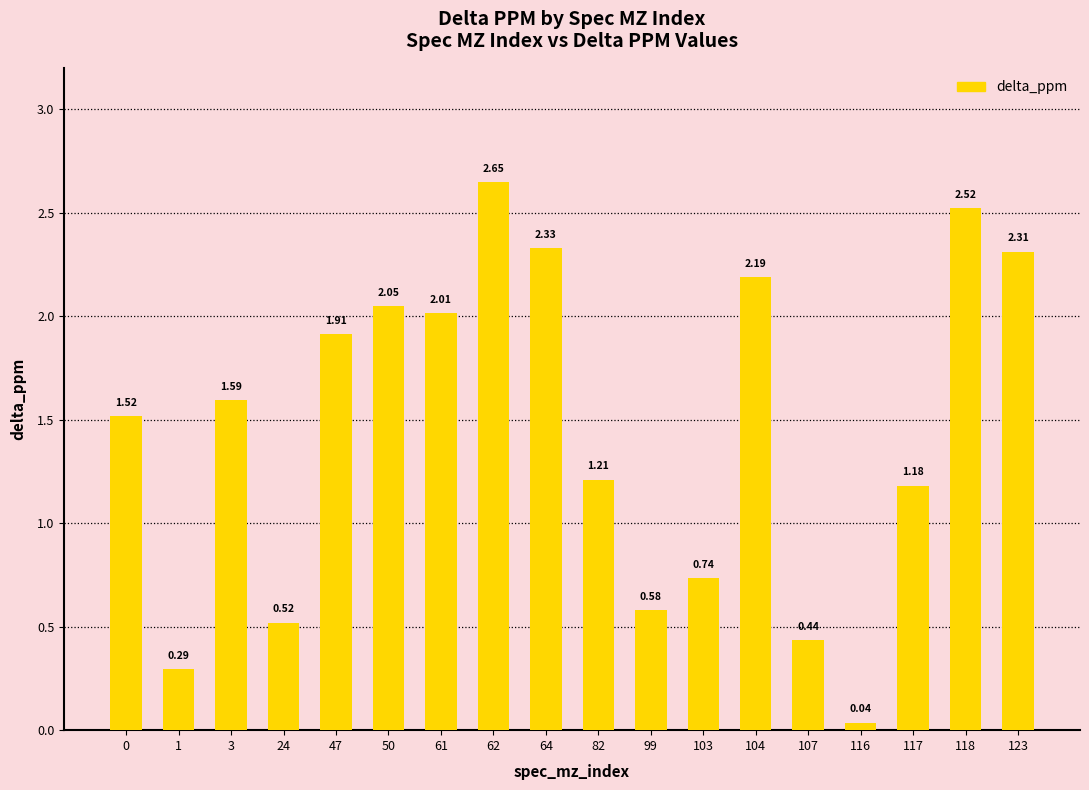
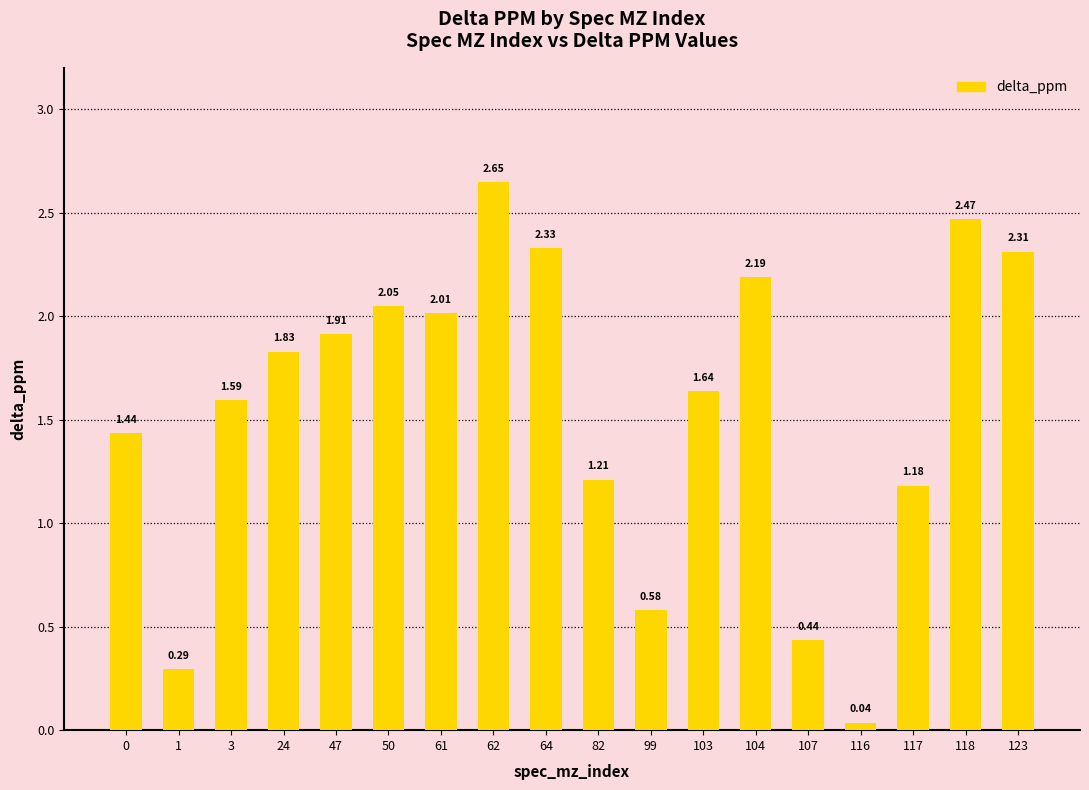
  {
-   "0": 1.52,
+   "0": 1.44,
    "1": 0.29,
    "3": 1.59,
-   "24": 0.52,
+   "24": 1.83,
    "47": 1.91,
    "50": 2.05,
    "61": 2.01,
    "62": 2.65,
    "64": 2.33,
    "82": 1.21,
    "99": 0.58,
-   "103": 0.74,
+   "103": 1.64,
    "104": 2.19,
    "107": 0.44,
    "116": 0.04,
    "117": 1.18,
-   "118": 2.52,
+   "118": 2.47,
    "123": 2.31
  }
